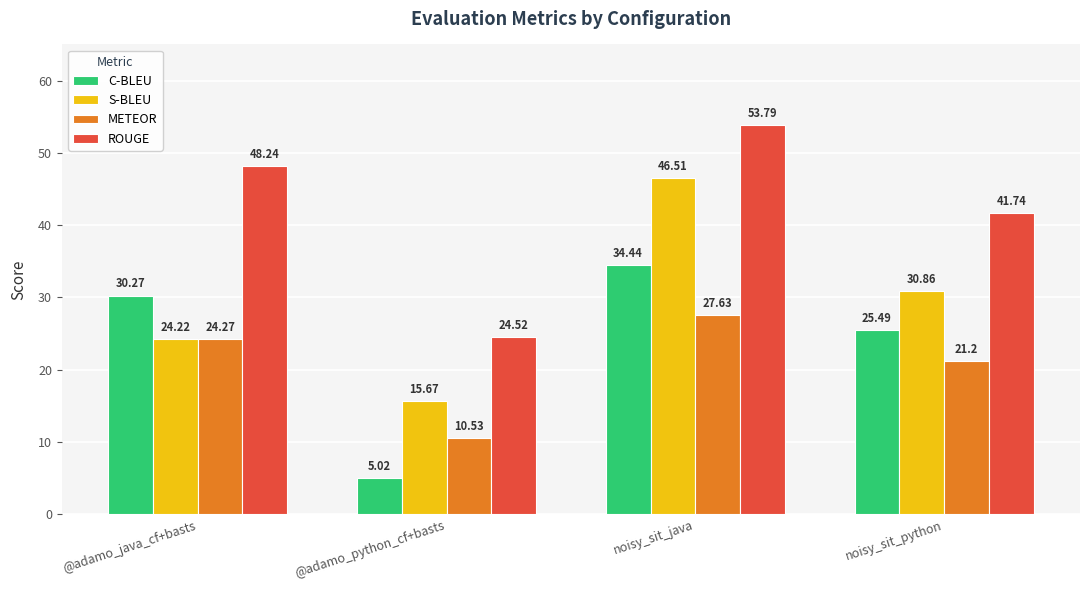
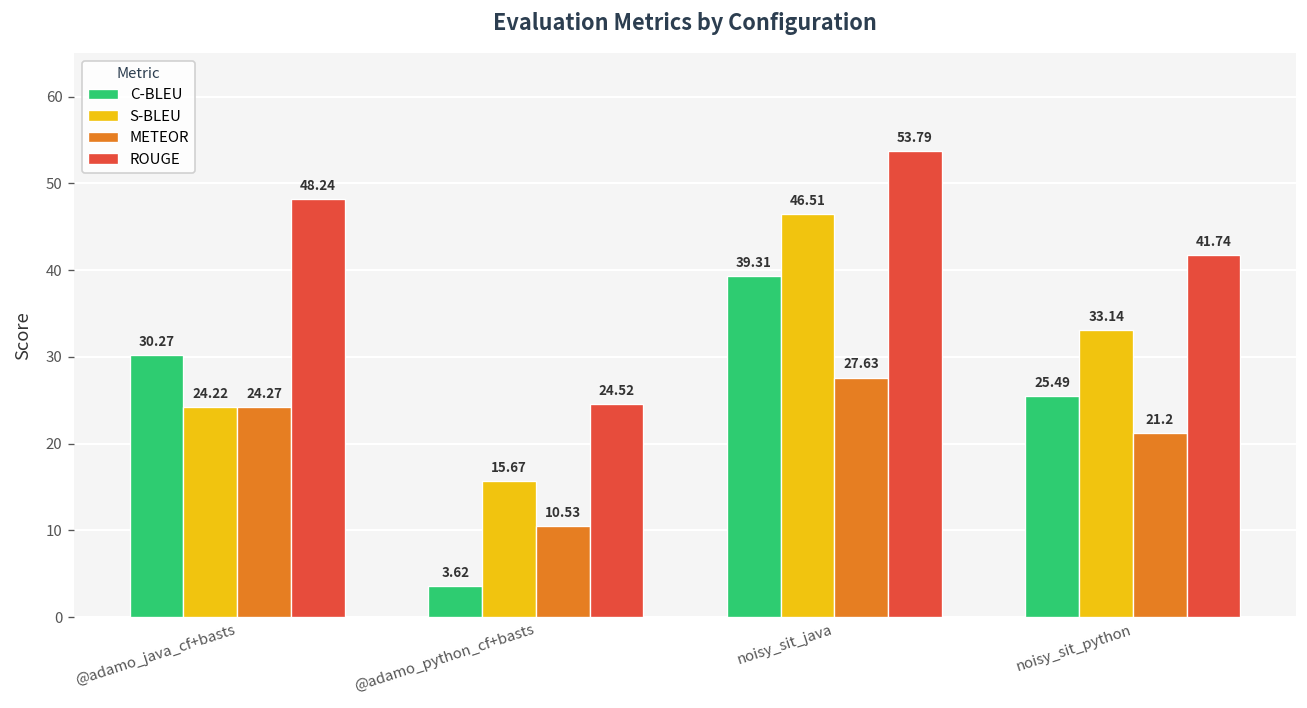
  {
    "C-BLEU": {
      "@adamo_java_cf+basts": 30.27,
-     "@adamo_python_cf+basts": 5.02,
-     "noisy_sit_java": 34.44,
+     "@adamo_python_cf+basts": 3.62,
+     "noisy_sit_java": 39.31,
      "noisy_sit_python": 25.49
    },
    "S-BLEU": {
      "@adamo_java_cf+basts": 24.22,
      "@adamo_python_cf+basts": 15.67,
      "noisy_sit_java": 46.51,
-     "noisy_sit_python": 30.86
+     "noisy_sit_python": 33.14
    }
  }
